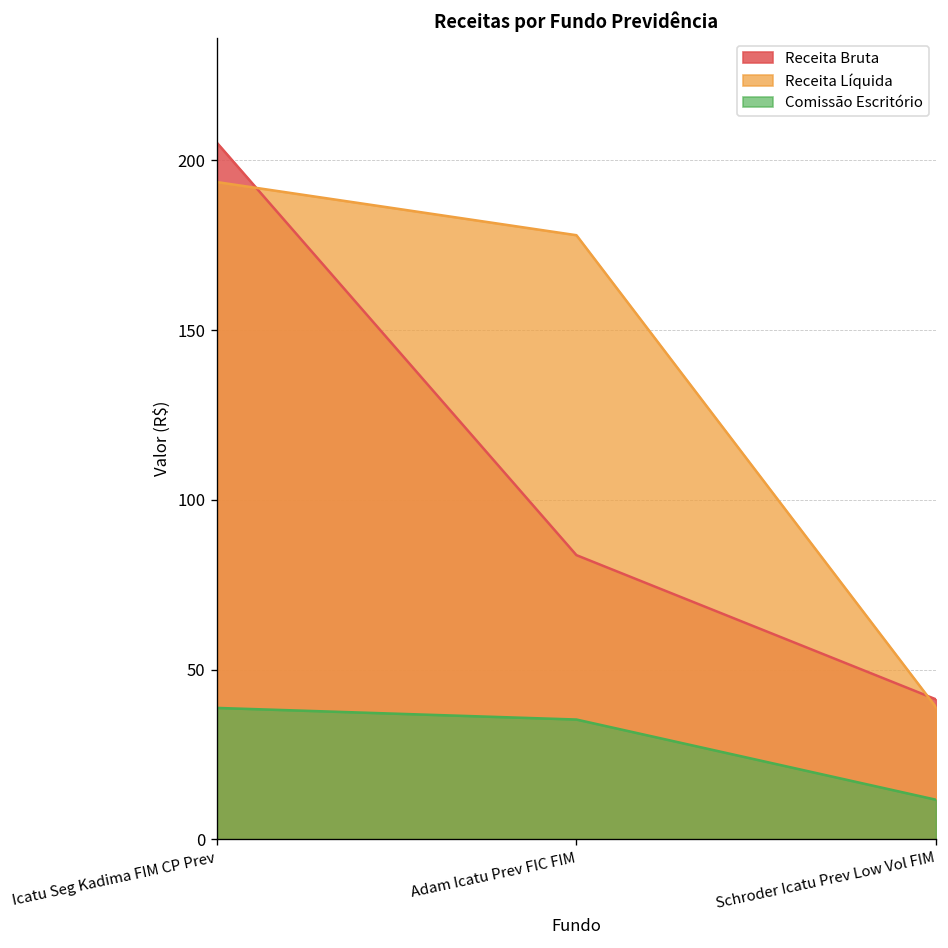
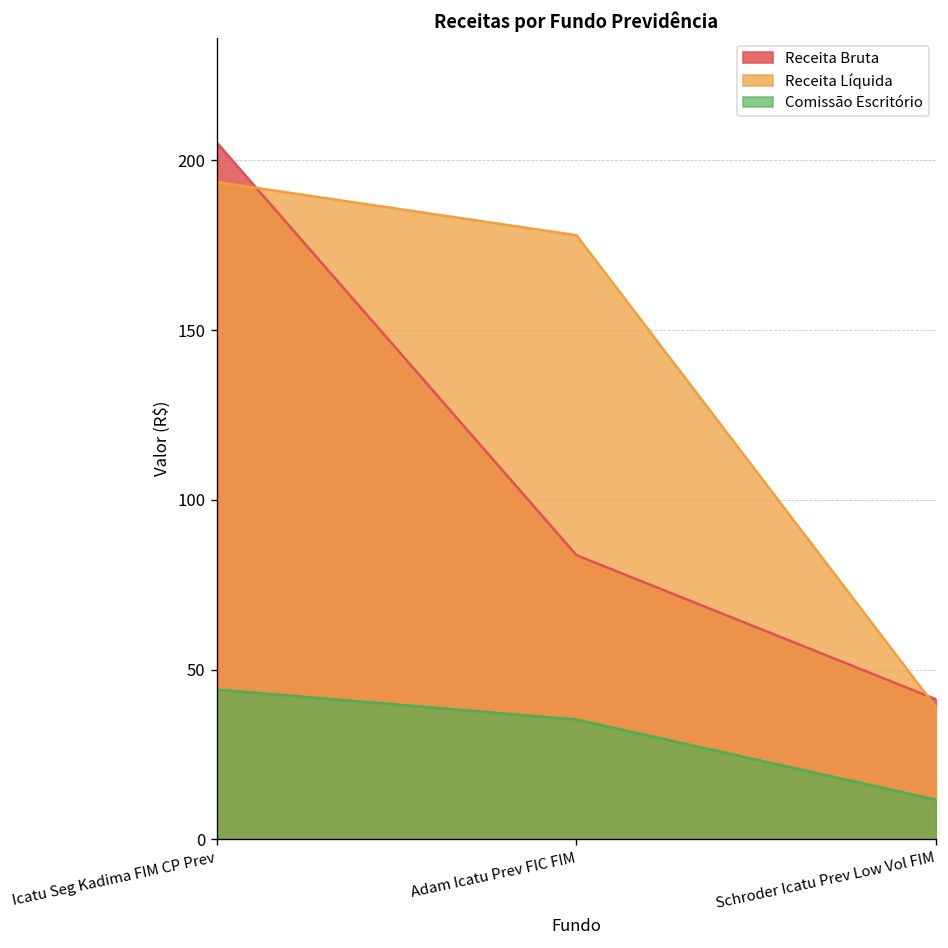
  {
    "Receita Bruta": {
      "Icatu Seg Kadima FIM CP Prev": 205,
      "Adam Icatu Prev FIC FIM": 84,
      "Schroder Icatu Prev Low Vol FIM": 41
    },
    "Receita Líquida": {
      "Icatu Seg Kadima FIM CP Prev": 194,
      "Adam Icatu Prev FIC FIM": 178,
      "Schroder Icatu Prev Low Vol FIM": 39
    },
    "Comissão Escritório": {
-     "Icatu Seg Kadima FIM CP Prev": 39,
+     "Icatu Seg Kadima FIM CP Prev": 44,
      "Adam Icatu Prev FIC FIM": 35,
      "Schroder Icatu Prev Low Vol FIM": 12
    }
  }
